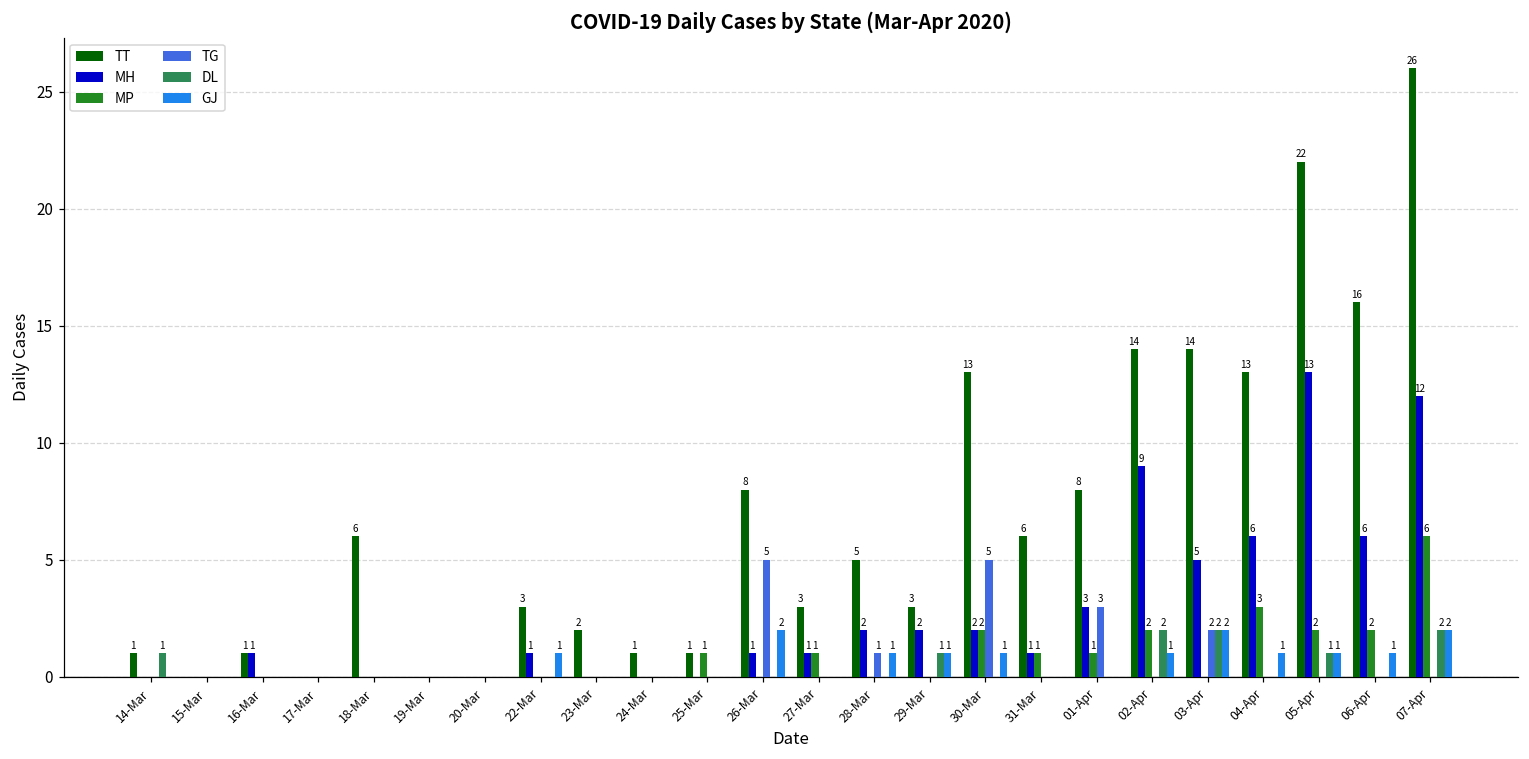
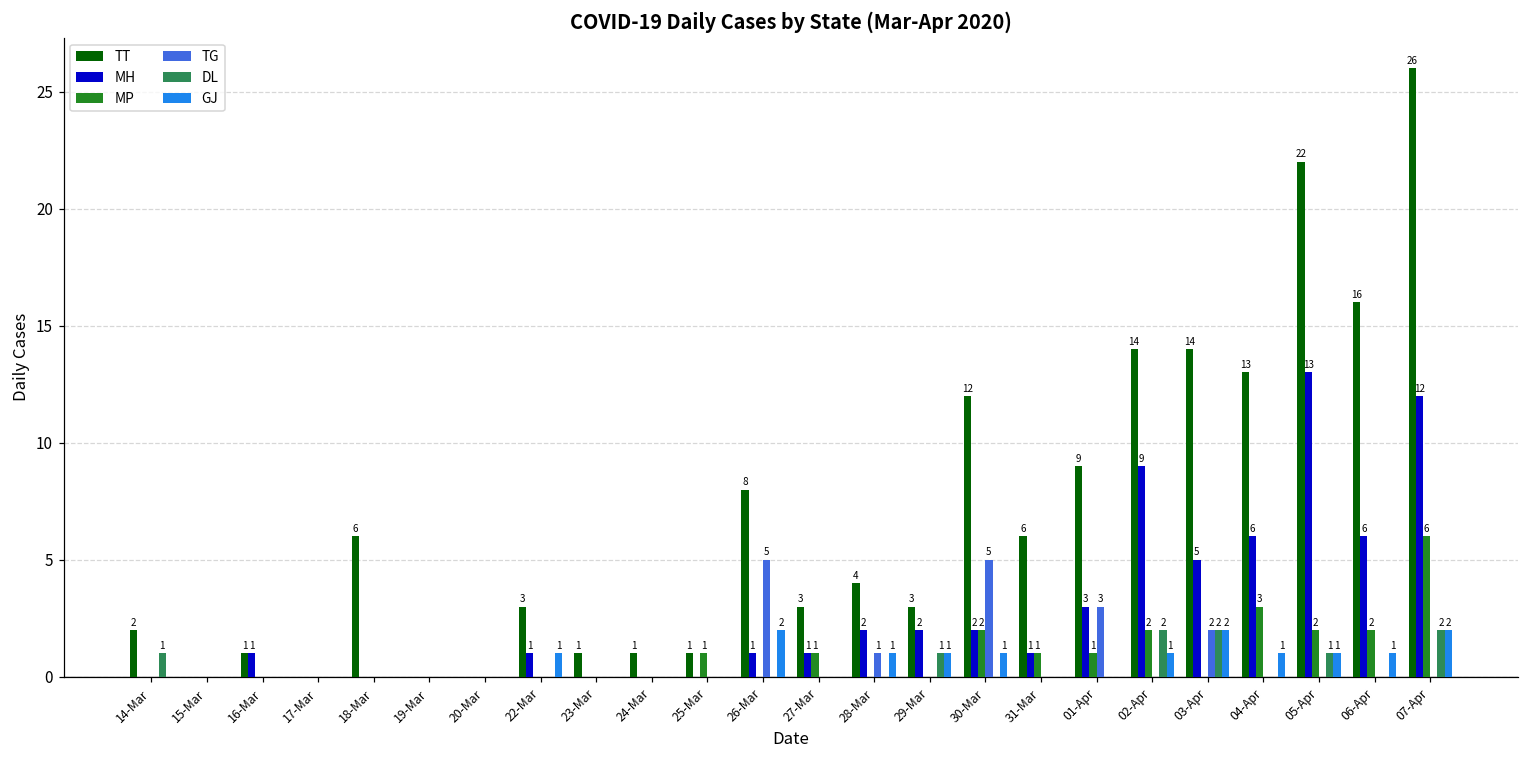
  {
    "TT": {
-     "14-Mar": 1,
+     "14-Mar": 2,
      "16-Mar": 1,
      "18-Mar": 6,
      "22-Mar": 3,
-     "23-Mar": 2,
+     "23-Mar": 1,
      "24-Mar": 1,
      "25-Mar": 1,
      "26-Mar": 8,
      "27-Mar": 3,
-     "28-Mar": 5,
+     "28-Mar": 4,
      "29-Mar": 3,
-     "30-Mar": 13,
+     "30-Mar": 12,
      "31-Mar": 6,
-     "01-Apr": 8,
+     "01-Apr": 9,
      "02-Apr": 14,
      "03-Apr": 14,
      "04-Apr": 13,
      "05-Apr": 22,
      "06-Apr": 16,
      "07-Apr": 26
    },
    "MH": {
      "16-Mar": 1,
      "22-Mar": 1,
      "26-Mar": 1,
      "27-Mar": 1,
      "28-Mar": 2,
      "29-Mar": 2,
      "30-Mar": 2,
      "31-Mar": 1,
      "01-Apr": 3,
      "02-Apr": 9,
      "03-Apr": 5,
      "04-Apr": 6,
      "05-Apr": 13,
      "06-Apr": 6,
      "07-Apr": 12
    }
  }
